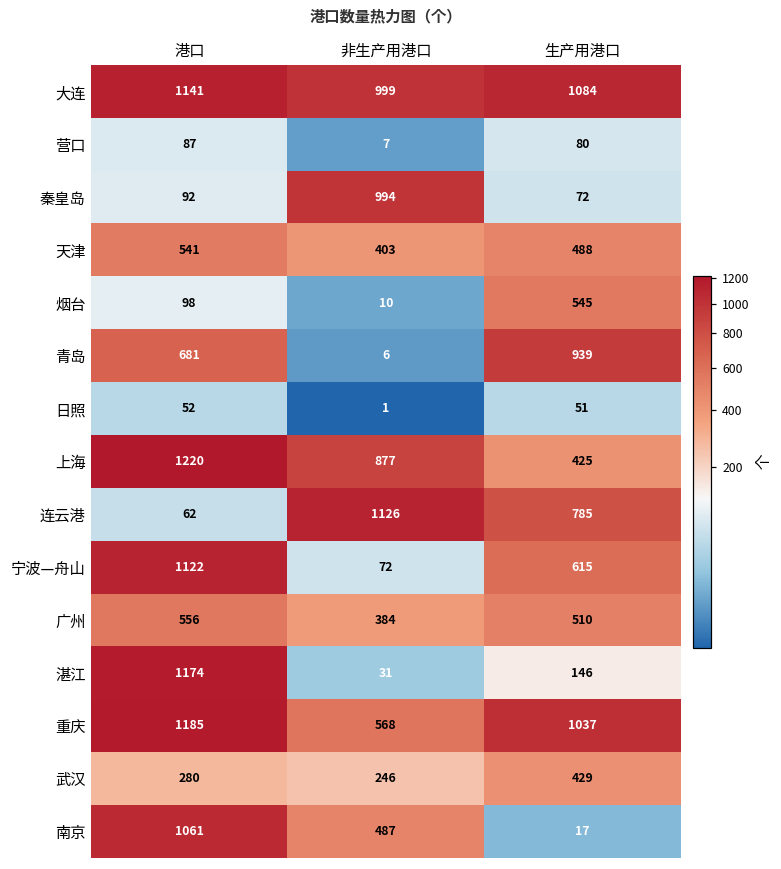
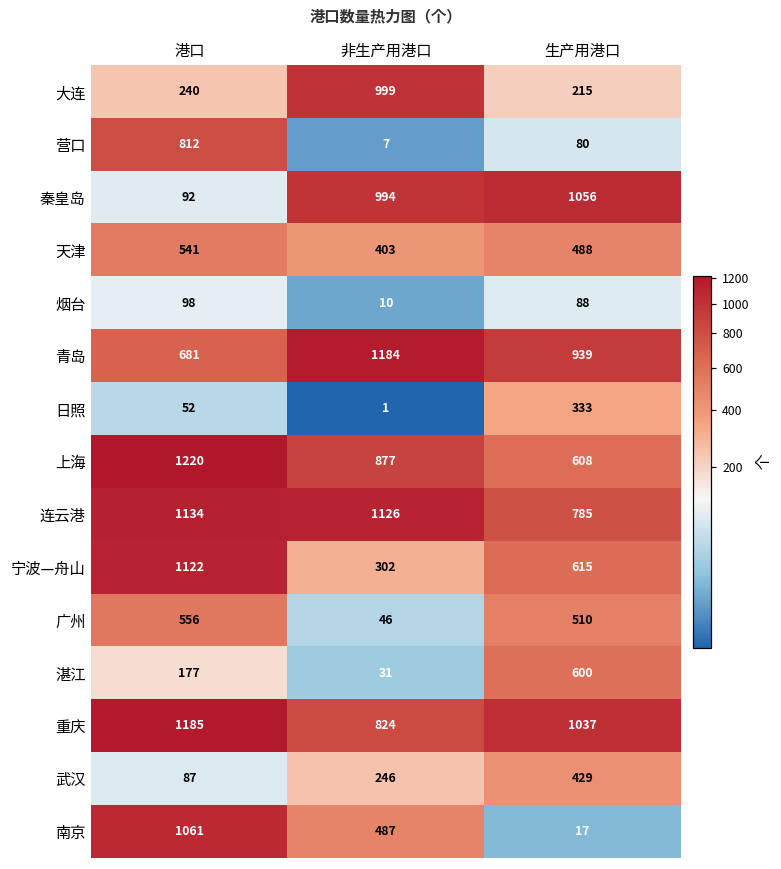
  {
    "大连": {
-     "港口": 1141,
+     "港口": 240,
      "非生产用港口": 999,
-     "生产用港口": 1084
+     "生产用港口": 215
    },
    "营口": {
-     "港口": 87,
+     "港口": 812,
      "非生产用港口": 7,
      "生产用港口": 80
    },
    "秦皇岛": {
      "港口": 92,
      "非生产用港口": 994,
-     "生产用港口": 72
+     "生产用港口": 1056
    },
    "天津": {
      "港口": 541,
      "非生产用港口": 403,
      "生产用港口": 488
    },
    "烟台": {
      "港口": 98,
      "非生产用港口": 10,
-     "生产用港口": 545
+     "生产用港口": 88
    },
    "青岛": {
      "港口": 681,
-     "非生产用港口": 6,
+     "非生产用港口": 1184,
      "生产用港口": 939
    },
    "日照": {
      "港口": 52,
      "非生产用港口": 1,
-     "生产用港口": 51
+     "生产用港口": 333
    },
    "上海": {
      "港口": 1220,
      "非生产用港口": 877,
-     "生产用港口": 425
+     "生产用港口": 608
    },
    "连云港": {
-     "港口": 62,
+     "港口": 1134,
      "非生产用港口": 1126,
      "生产用港口": 785
    },
    "宁波—舟山": {
      "港口": 1122,
-     "非生产用港口": 72,
+     "非生产用港口": 302,
      "生产用港口": 615
    },
    "广州": {
      "港口": 556,
-     "非生产用港口": 384,
+     "非生产用港口": 46,
      "生产用港口": 510
    },
    "湛江": {
-     "港口": 1174,
+     "港口": 177,
      "非生产用港口": 31,
-     "生产用港口": 146
+     "生产用港口": 600
    },
    "重庆": {
      "港口": 1185,
-     "非生产用港口": 568,
+     "非生产用港口": 824,
      "生产用港口": 1037
    },
    "武汉": {
-     "港口": 280,
+     "港口": 87,
      "非生产用港口": 246,
      "生产用港口": 429
    },
    "南京": {
      "港口": 1061,
      "非生产用港口": 487,
      "生产用港口": 17
    }
  }
